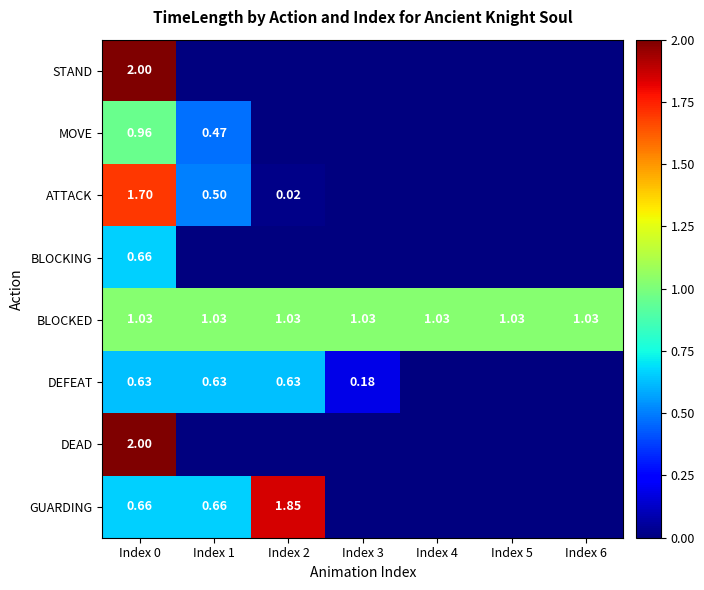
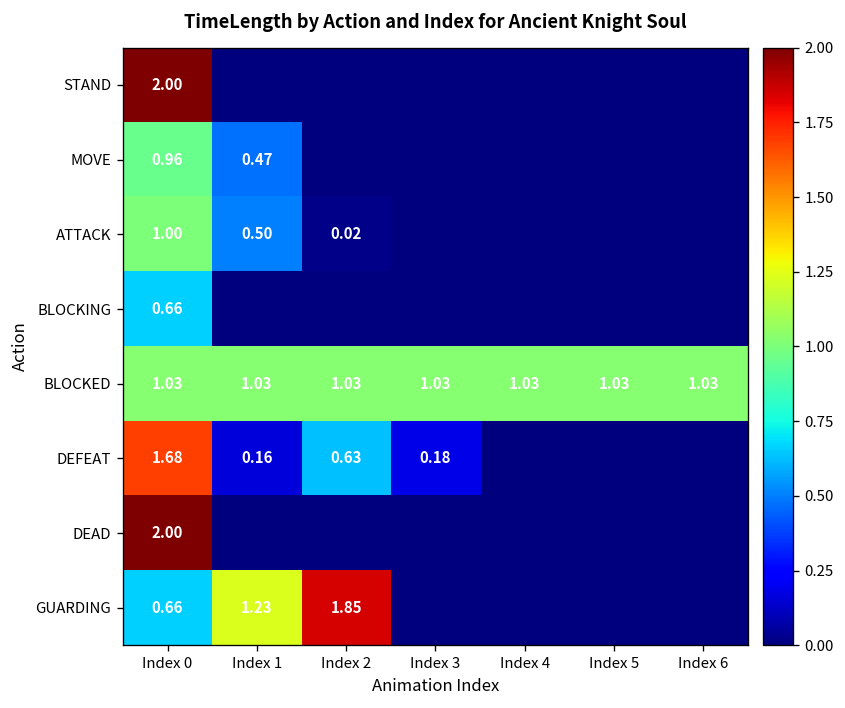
  {
    "STAND": {
      "Index 0": 2.00
    },
    "MOVE": {
      "Index 0": 0.96,
      "Index 1": 0.47
    },
    "ATTACK": {
-     "Index 0": 1.70,
+     "Index 0": 1.00,
      "Index 1": 0.50,
      "Index 2": 0.02
    },
    "BLOCKING": {
      "Index 0": 0.66
    },
    "BLOCKED": {
      "Index 0": 1.03,
      "Index 1": 1.03,
      "Index 2": 1.03,
      "Index 3": 1.03,
      "Index 4": 1.03,
      "Index 5": 1.03,
      "Index 6": 1.03
    },
    "DEFEAT": {
-     "Index 0": 0.63,
-     "Index 1": 0.63,
+     "Index 0": 1.68,
+     "Index 1": 0.16,
      "Index 2": 0.63,
      "Index 3": 0.18
    },
    "DEAD": {
      "Index 0": 2.00
    },
    "GUARDING": {
      "Index 0": 0.66,
-     "Index 1": 0.66,
+     "Index 1": 1.23,
      "Index 2": 1.85
    }
  }
